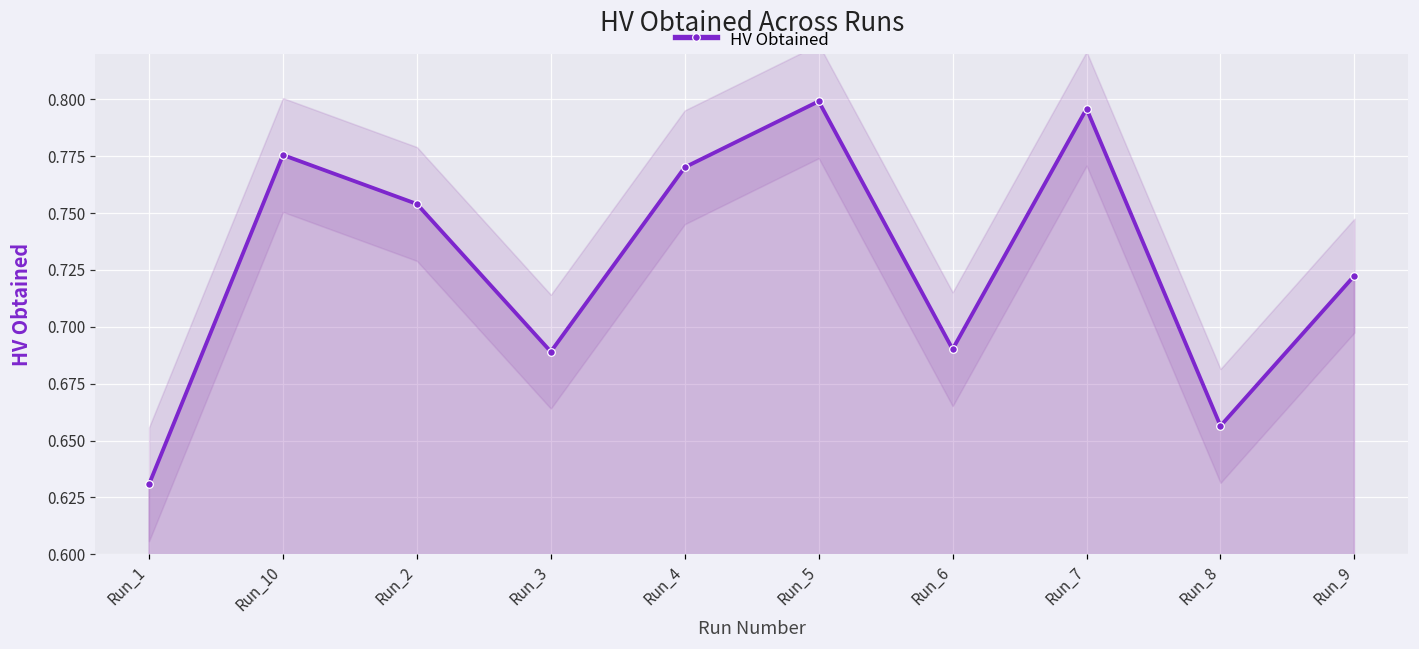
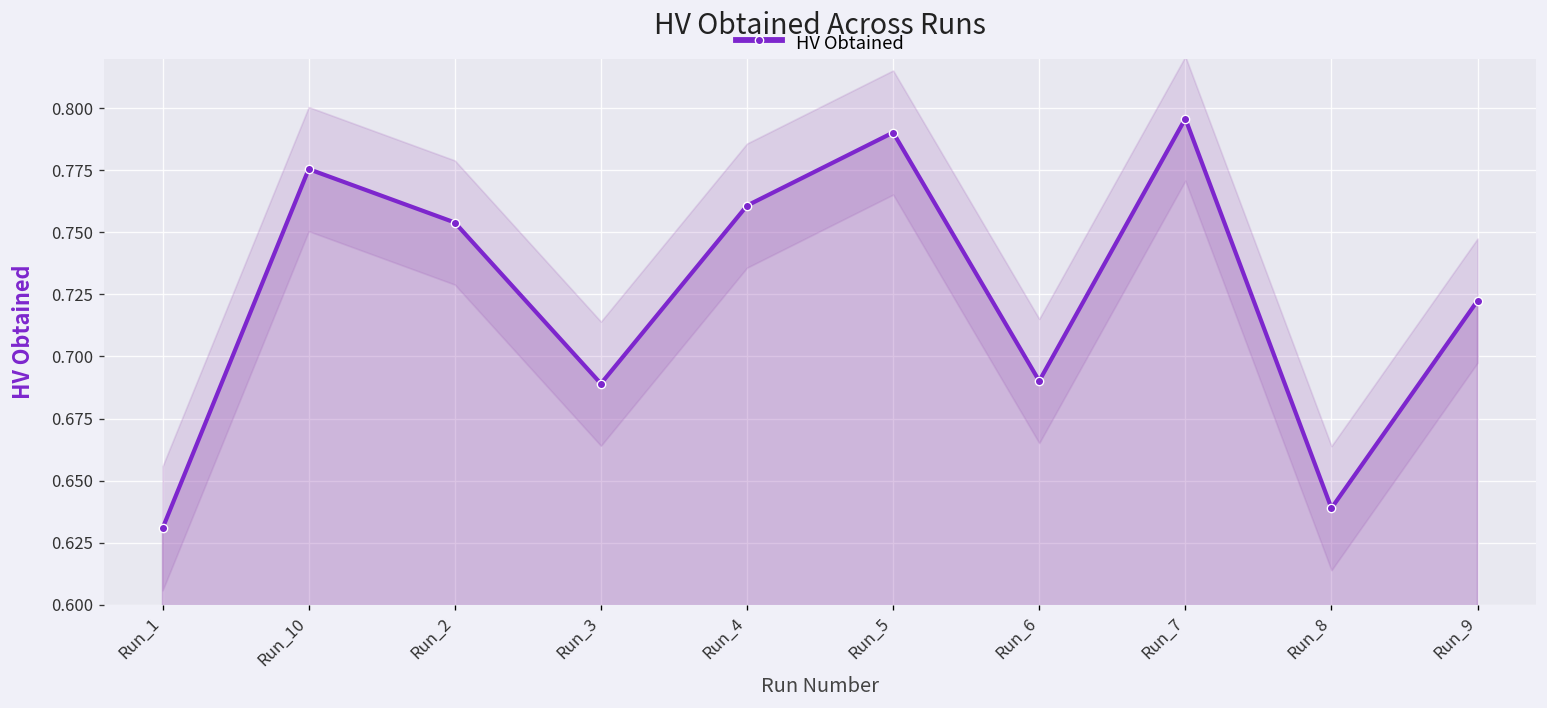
  {
    "HV Obtained": {
      "Run_1": 0.631,
      "Run_10": 0.775,
      "Run_2": 0.754,
      "Run_3": 0.689,
-     "Run_4": 0.770,
-     "Run_5": 0.799,
+     "Run_4": 0.761,
+     "Run_5": 0.790,
      "Run_6": 0.690,
      "Run_7": 0.796,
-     "Run_8": 0.656,
+     "Run_8": 0.639,
      "Run_9": 0.722
    }
  }
